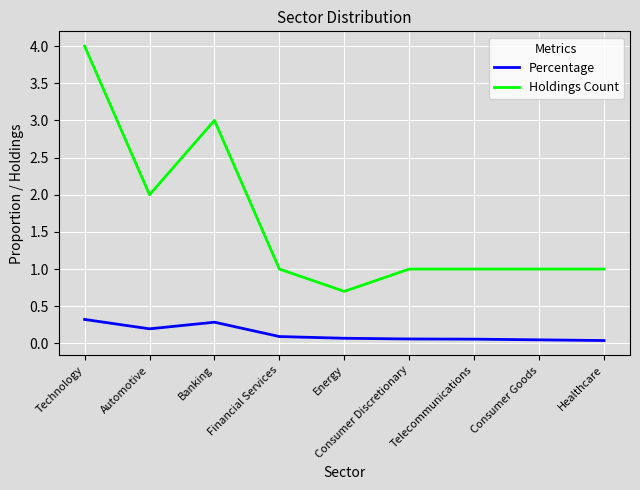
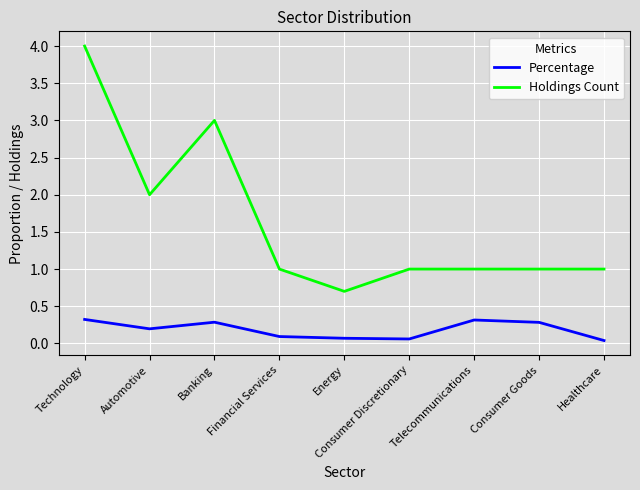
  {
    "Percentage": {
      "Technology": 0.3,
      "Automotive": 0.2,
      "Banking": 0.3,
      "Financial Services": 0.1,
      "Energy": 0.1,
      "Consumer Discretionary": 0.1,
-     "Telecommunications": 0.1,
-     "Consumer Goods": 0.0,
+     "Telecommunications": 0.3,
+     "Consumer Goods": 0.3,
      "Healthcare": 0.0
    },
    "Holdings Count": {
      "Technology": 4.0,
      "Automotive": 2.0,
      "Banking": 3.0,
      "Financial Services": 1.0,
      "Energy": 0.7,
      "Consumer Discretionary": 1.0,
      "Telecommunications": 1.0,
      "Consumer Goods": 1.0,
      "Healthcare": 1.0
    }
  }
